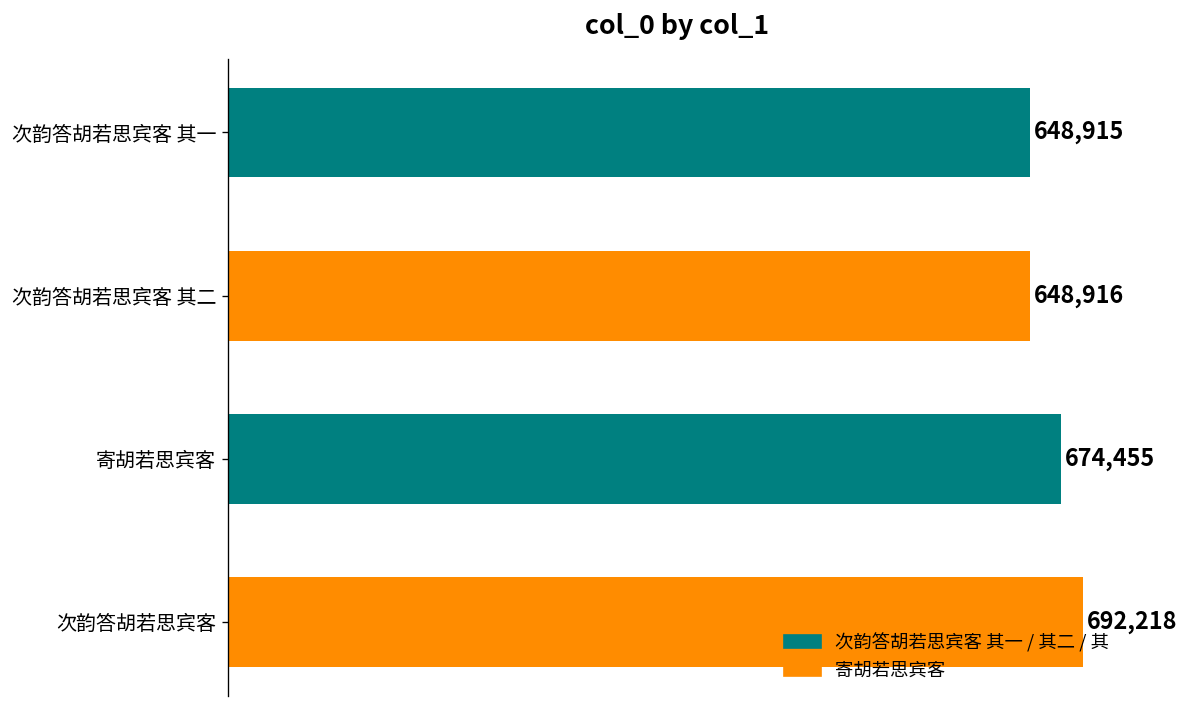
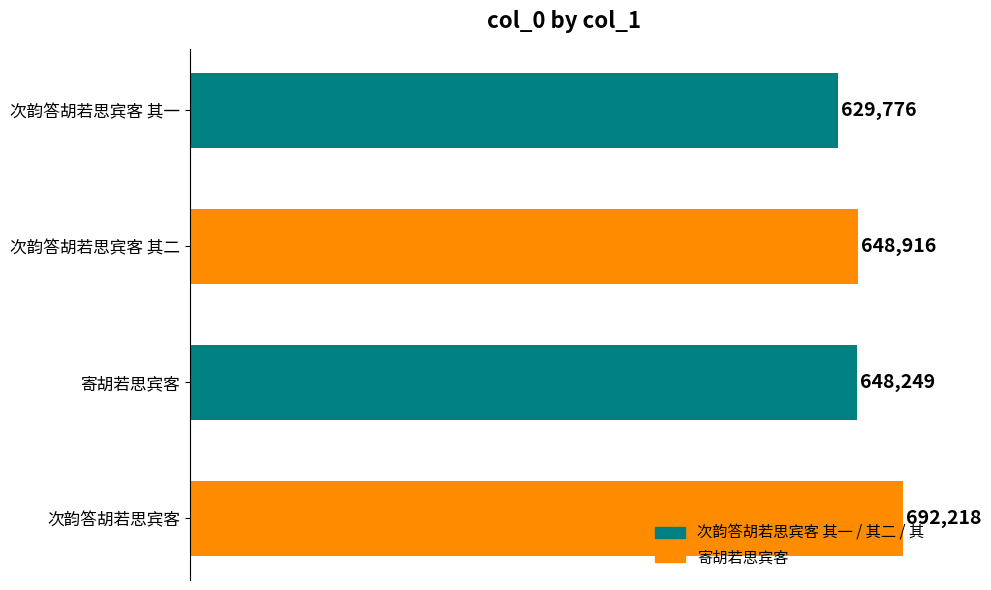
  {
-   "次韵答胡若思宾客 其一": "648,915",
+   "次韵答胡若思宾客 其一": "629,776",
    "次韵答胡若思宾客 其二": "648,916",
-   "寄胡若思宾客": "674,455",
+   "寄胡若思宾客": "648,249",
    "次韵答胡若思宾客": "692,218"
  }
